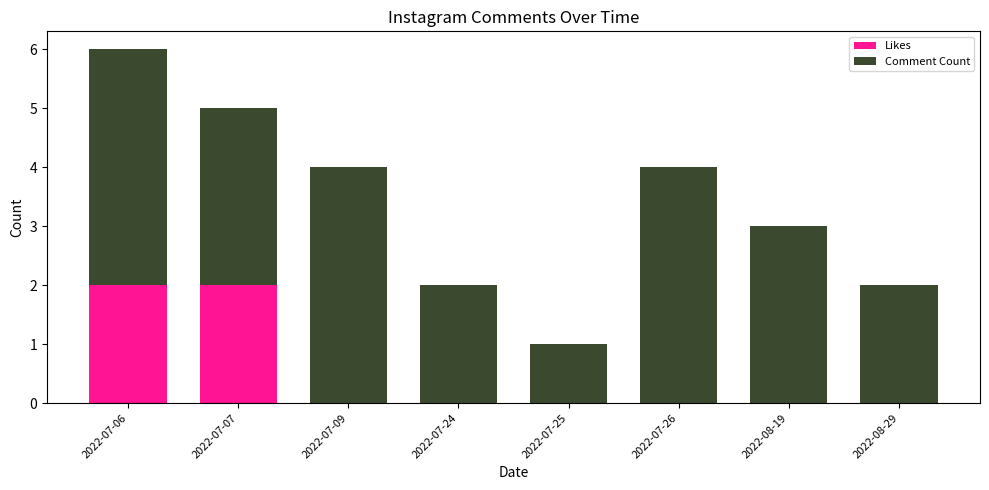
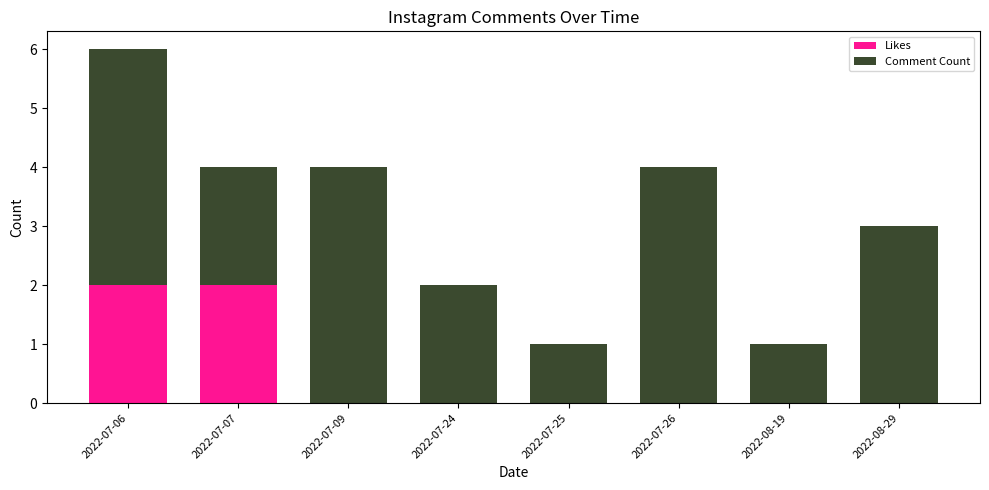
  {
    "Likes": {
      "2022-07-06": 2,
      "2022-07-07": 2,
      "2022-07-09": 0,
      "2022-07-24": 0,
      "2022-07-25": 0,
      "2022-07-26": 0,
      "2022-08-19": 0,
      "2022-08-29": 0
    },
    "Comment Count": {
      "2022-07-06": 4,
-     "2022-07-07": 3,
+     "2022-07-07": 2,
      "2022-07-09": 4,
      "2022-07-24": 2,
      "2022-07-25": 1,
      "2022-07-26": 4,
-     "2022-08-19": 3,
-     "2022-08-29": 2
+     "2022-08-19": 1,
+     "2022-08-29": 3
    }
  }
